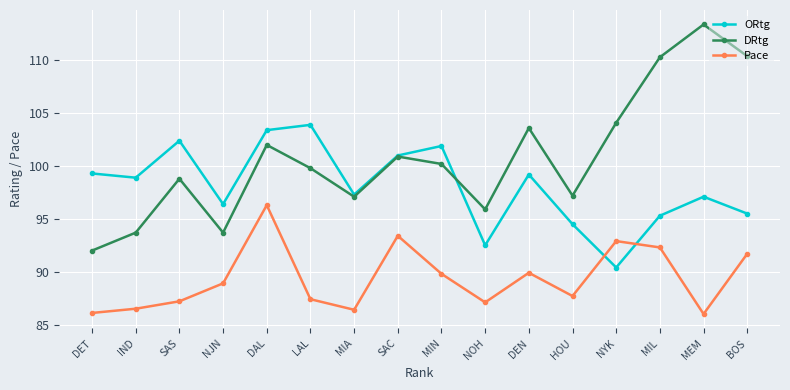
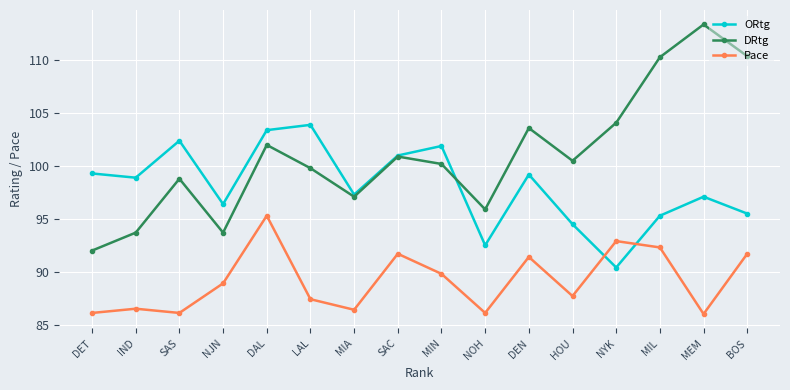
  {
    "ORtg": {
      "DET": 99.3,
      "IND": 98.9,
      "SAS": 102.4,
      "NJN": 96.4,
      "DAL": 103.4,
      "LAL": 103.9,
      "MIN": 101.9,
      "NOH": 92.5,
      "DEN": 99.2,
      "HOU": 94.5,
      "NYK": 90.4,
      "MIL": 95.3,
      "MEM": 97.1,
      "BOS": 95.5
    },
    "DRtg": {
      "DET": 92.0,
      "IND": 93.7,
      "SAS": 98.8,
      "NJN": 93.7,
      "DAL": 102.0,
      "LAL": 99.8,
      "MIN": 100.2,
      "NOH": 95.9,
      "DEN": 103.6,
-     "HOU": 97.2,
+     "HOU": 100.5,
      "NYK": 104.1,
      "MIL": 110.3,
      "MEM": 113.4
    },
    "Pace": {
      "DET": 86.1,
      "IND": 86.5,
-     "SAS": 87.2,
+     "SAS": 86.1,
      "NJN": 88.9,
-     "DAL": 96.3,
+     "DAL": 95.3,
      "LAL": 87.4,
      "MIA": 86.4,
-     "SAC": 93.4,
+     "SAC": 91.7,
      "MIN": 89.8,
-     "NOH": 87.1,
-     "DEN": 89.9,
+     "NOH": 86.1,
+     "DEN": 91.4,
      "HOU": 87.7,
      "NYK": 92.9,
      "MIL": 92.3,
      "MEM": 86.0,
      "BOS": 91.7
    }
  }
